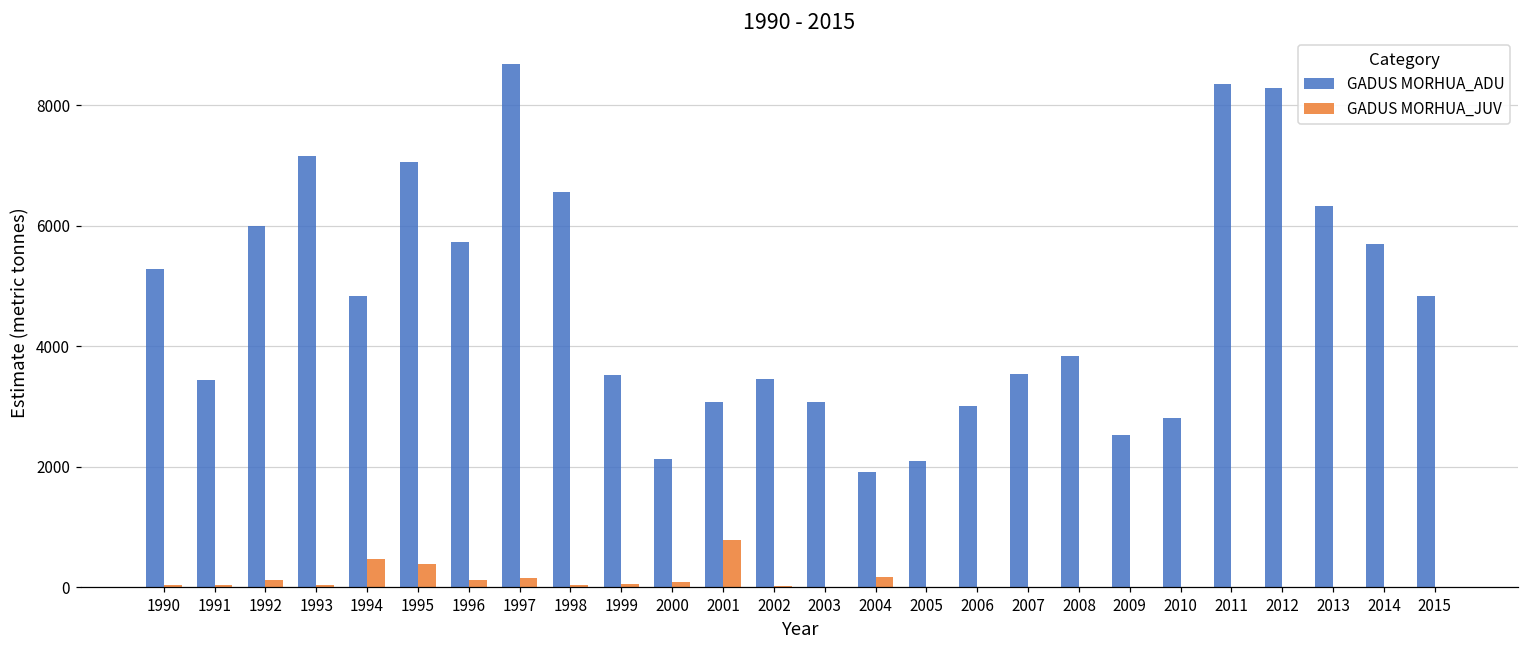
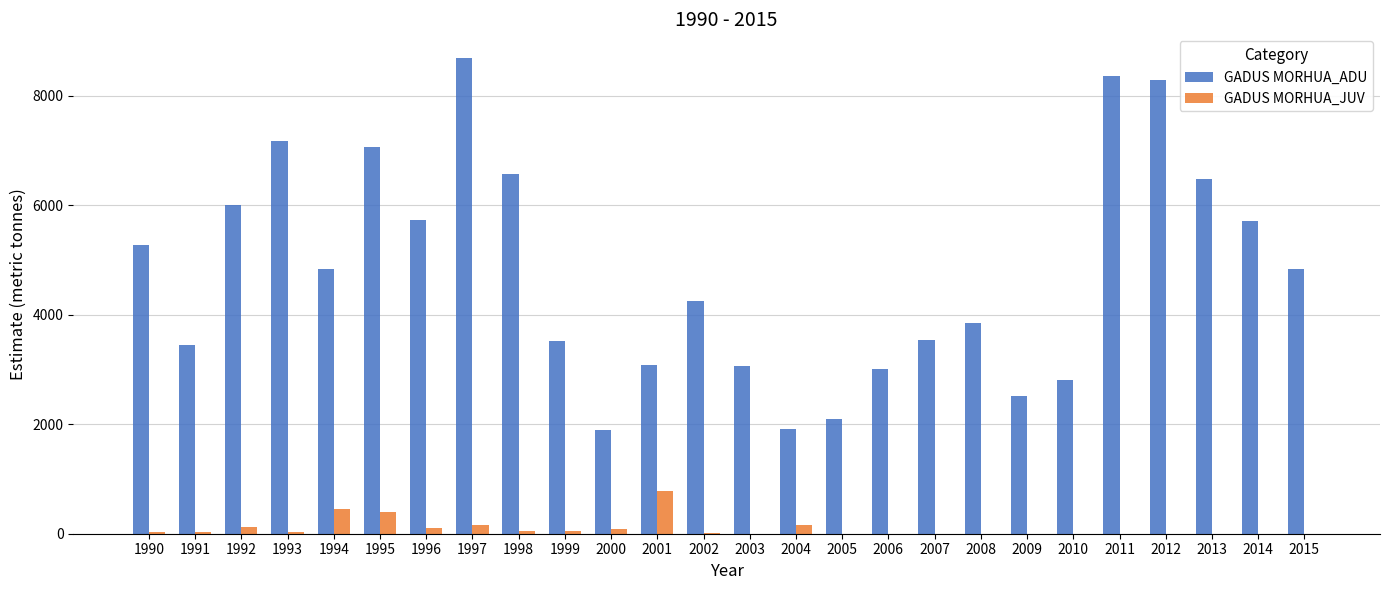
  {
    "GADUS MORHUA_ADU": {
      "1990": 5300,
      "1991": 3400,
      "1992": 6000,
      "1993": 7200,
      "1994": 4800,
      "1995": 7100,
      "1996": 5700,
      "1997": 8700,
      "1998": 6600,
      "1999": 3500,
-     "2000": 2100,
+     "2000": 1900,
      "2001": 3100,
-     "2002": 3500,
+     "2002": 4300,
      "2003": 3100,
      "2004": 1900,
      "2005": 2100,
      "2006": 3000,
      "2007": 3500,
      "2008": 3800,
      "2009": 2500,
      "2010": 2800,
      "2011": 8400,
      "2012": 8300,
-     "2013": 6300,
+     "2013": 6500,
      "2014": 5700,
      "2015": 4800
    },
    "GADUS MORHUA_JUV": {
      "1992": 100,
      "1994": 500,
      "1995": 400,
      "1996": 100,
      "1997": 200,
      "1999": 0,
      "2000": 100,
      "2001": 800,
      "2004": 200,
      "2005": 0,
      "2006": 0,
      "2007": 0,
      "2008": 0,
      "2009": 0,
      "2010": 0,
      "2011": 0,
      "2012": 0,
      "2013": 0,
      "2014": 0,
      "2015": 0
    }
  }
